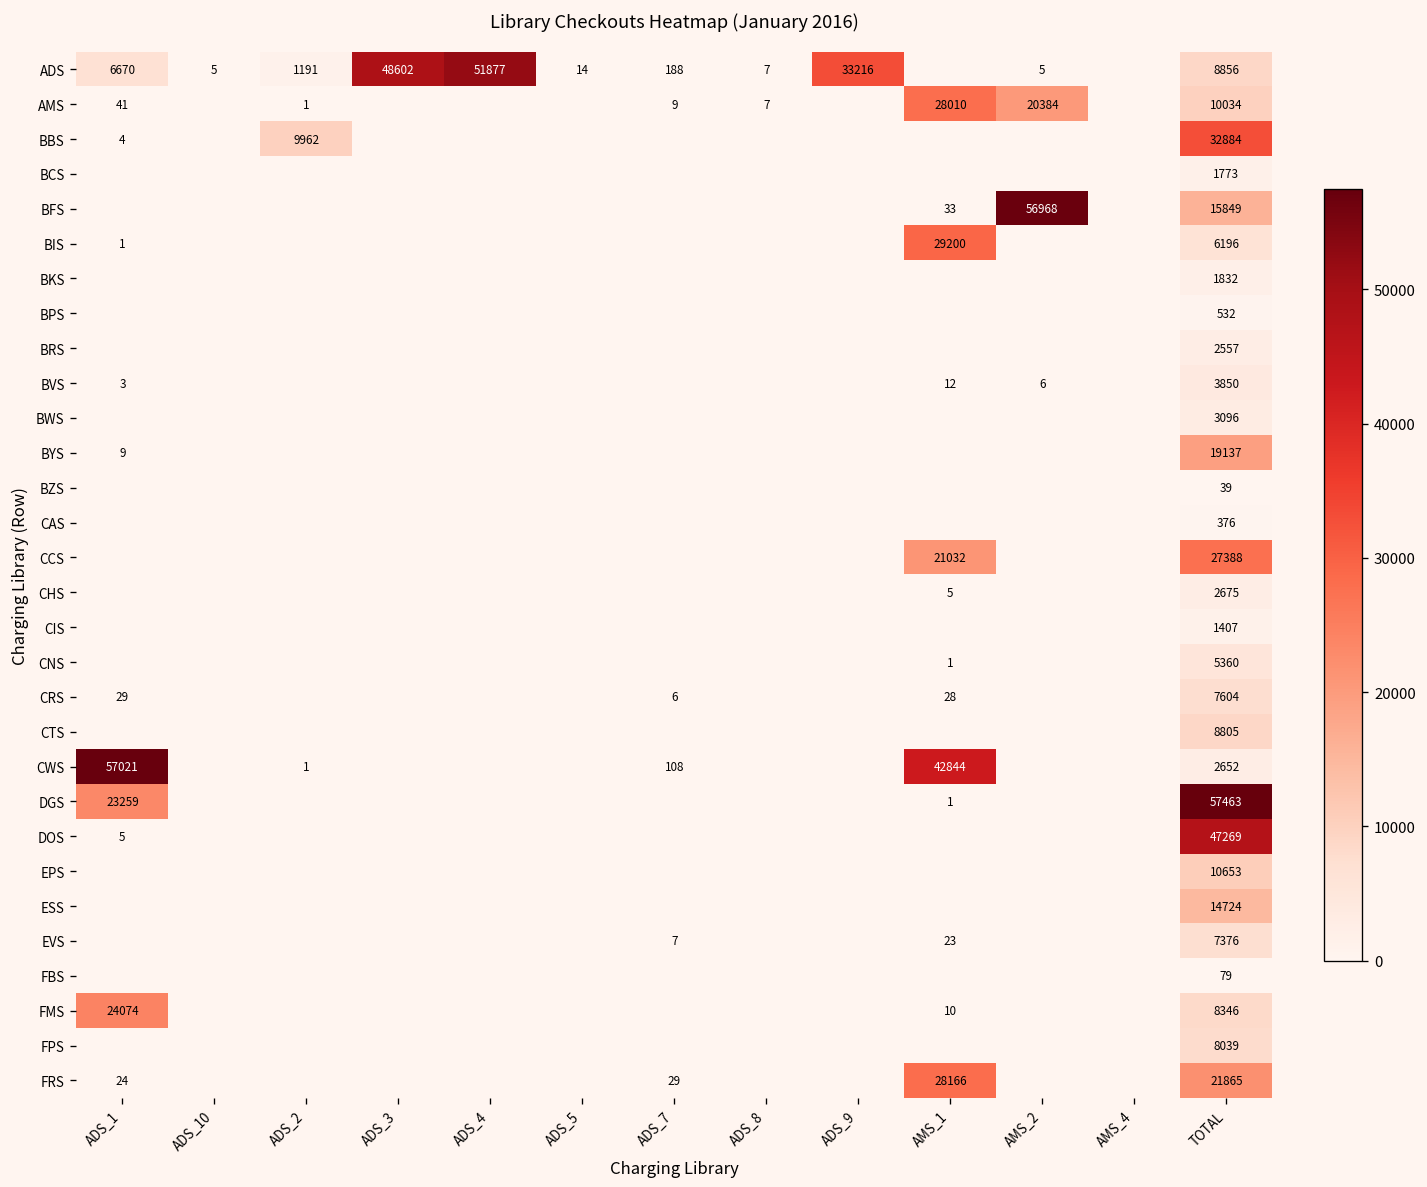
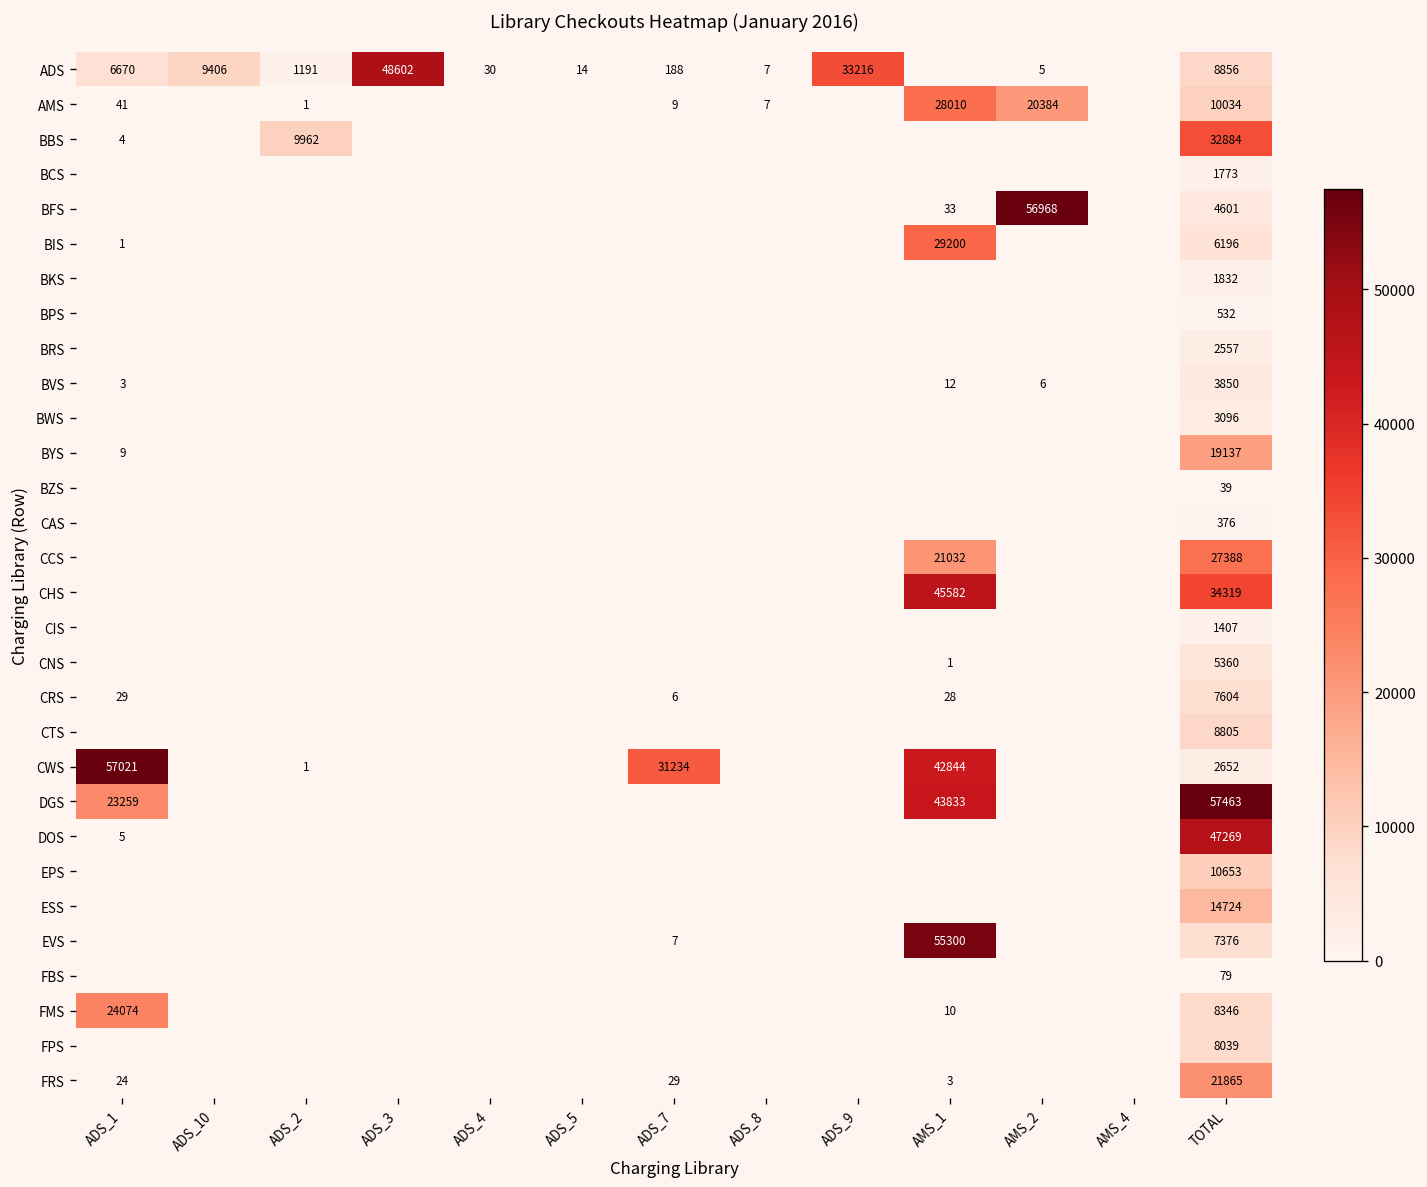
  {
    "ADS": {
      "ADS_1": 6670,
-     "ADS_10": 5,
+     "ADS_10": 9406,
      "ADS_2": 1191,
      "ADS_3": 48602,
-     "ADS_4": 51877,
+     "ADS_4": 30,
      "ADS_5": 14,
      "ADS_7": 188,
      "ADS_8": 7,
      "ADS_9": 33216,
      "AMS_2": 5,
      "TOTAL": 8856
    },
    "AMS": {
      "ADS_1": 41,
      "ADS_2": 1,
      "ADS_7": 9,
      "ADS_8": 7,
      "AMS_1": 28010,
      "AMS_2": 20384,
      "TOTAL": 10034
    },
    "BBS": {
      "ADS_1": 4,
      "ADS_2": 9962,
      "TOTAL": 32884
    },
    "BCS": {
      "TOTAL": 1773
    },
    "BFS": {
      "AMS_1": 33,
      "AMS_2": 56968,
-     "TOTAL": 15849
+     "TOTAL": 4601
    },
    "BIS": {
      "ADS_1": 1,
      "AMS_1": 29200,
      "TOTAL": 6196
    },
    "BKS": {
      "TOTAL": 1832
    },
    "BPS": {
      "TOTAL": 532
    },
    "BRS": {
      "TOTAL": 2557
    },
    "BVS": {
      "ADS_1": 3,
      "AMS_1": 12,
      "AMS_2": 6,
      "TOTAL": 3850
    },
    "BWS": {
      "TOTAL": 3096
    },
    "BYS": {
      "ADS_1": 9,
      "TOTAL": 19137
    },
    "BZS": {
      "TOTAL": 39
    },
    "CAS": {
      "TOTAL": 376
    },
    "CCS": {
      "AMS_1": 21032,
      "TOTAL": 27388
    },
    "CHS": {
-     "AMS_1": 5,
-     "TOTAL": 2675
+     "AMS_1": 45582,
+     "TOTAL": 34319
    },
    "CIS": {
      "TOTAL": 1407
    },
    "CNS": {
      "AMS_1": 1,
      "TOTAL": 5360
    },
    "CRS": {
      "ADS_1": 29,
      "ADS_7": 6,
      "AMS_1": 28,
      "TOTAL": 7604
    },
    "CTS": {
      "TOTAL": 8805
    },
    "CWS": {
      "ADS_1": 57021,
      "ADS_2": 1,
-     "ADS_7": 108,
+     "ADS_7": 31234,
      "AMS_1": 42844,
      "TOTAL": 2652
    },
    "DGS": {
      "ADS_1": 23259,
-     "AMS_1": 1,
+     "AMS_1": 43833,
      "TOTAL": 57463
    },
    "DOS": {
      "ADS_1": 5,
      "TOTAL": 47269
    },
    "EPS": {
      "TOTAL": 10653
    },
    "ESS": {
      "TOTAL": 14724
    },
    "EVS": {
      "ADS_7": 7,
-     "AMS_1": 23,
+     "AMS_1": 55300,
      "TOTAL": 7376
    },
    "FBS": {
      "TOTAL": 79
    },
    "FMS": {
      "ADS_1": 24074,
      "AMS_1": 10,
      "TOTAL": 8346
    },
    "FPS": {
      "TOTAL": 8039
    },
    "FRS": {
      "ADS_1": 24,
      "ADS_7": 29,
-     "AMS_1": 28166,
+     "AMS_1": 3,
      "TOTAL": 21865
    }
  }
